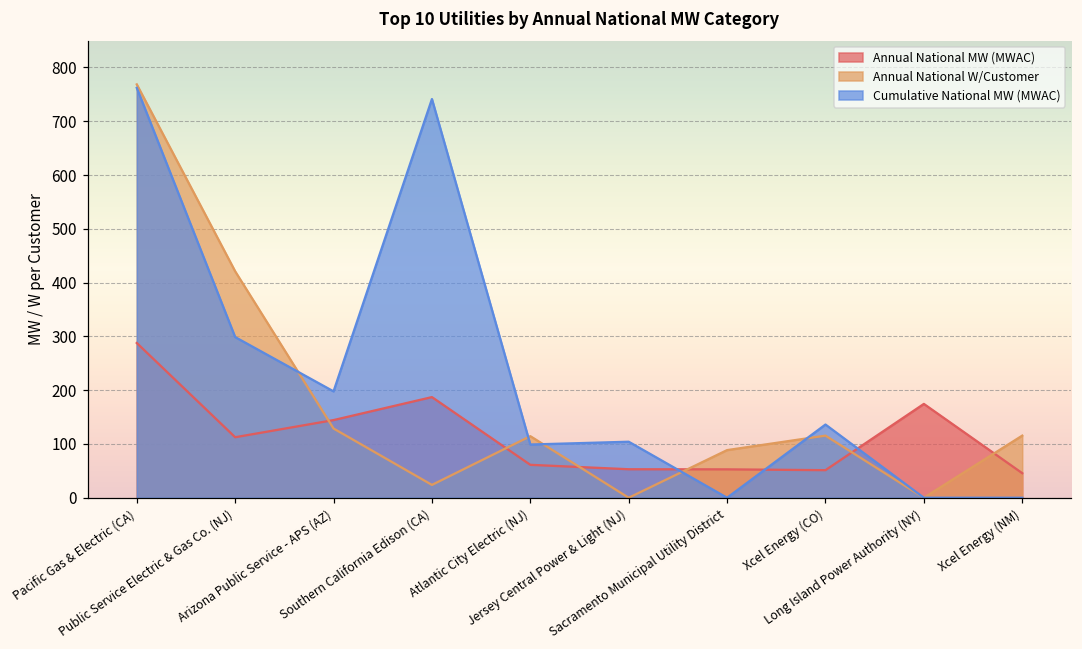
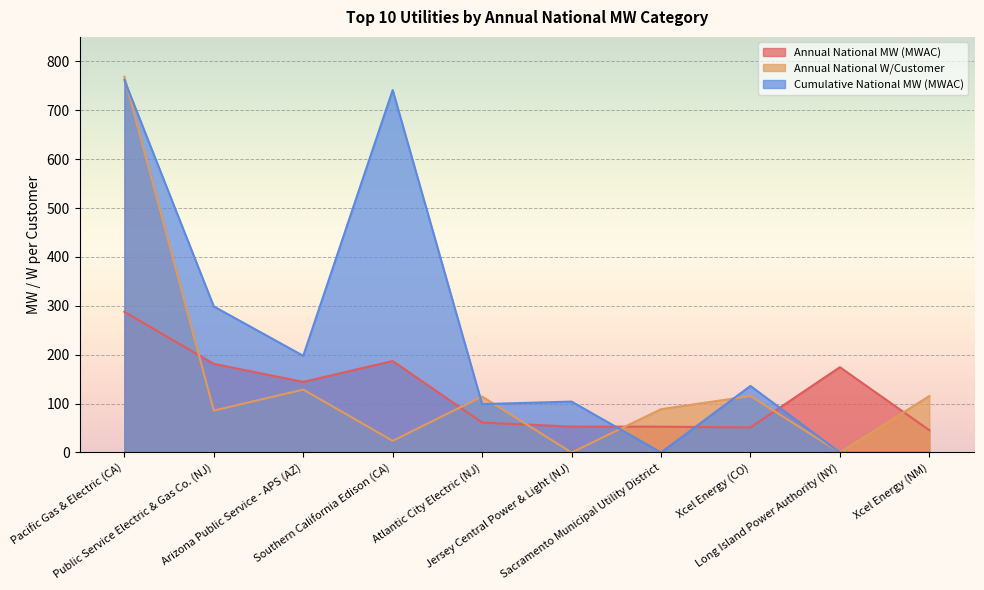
  {
    "Annual National MW (MWAC)": {
      "Pacific Gas & Electric (CA)": 290,
-     "Public Service Electric & Gas Co. (NJ)": 110,
+     "Public Service Electric & Gas Co. (NJ)": 180,
      "Arizona Public Service - APS (AZ)": 140,
      "Southern California Edison (CA)": 190,
      "Atlantic City Electric (NJ)": 60,
      "Jersey Central Power & Light (NJ)": 50,
      "Sacramento Municipal Utility District": 50,
      "Xcel Energy (CO)": 50,
      "Long Island Power Authority (NY)": 170,
      "Xcel Energy (NM)": 50
    },
    "Annual National W/Customer": {
      "Pacific Gas & Electric (CA)": 770,
-     "Public Service Electric & Gas Co. (NJ)": 420,
+     "Public Service Electric & Gas Co. (NJ)": 90,
      "Arizona Public Service - APS (AZ)": 130,
      "Southern California Edison (CA)": 20,
      "Atlantic City Electric (NJ)": 110,
      "Jersey Central Power & Light (NJ)": 0,
      "Sacramento Municipal Utility District": 90,
      "Xcel Energy (CO)": 120,
      "Xcel Energy (NM)": 120
    },
    "Cumulative National MW (MWAC)": {
      "Pacific Gas & Electric (CA)": 760,
      "Public Service Electric & Gas Co. (NJ)": 300,
      "Arizona Public Service - APS (AZ)": 200,
      "Southern California Edison (CA)": 740,
      "Atlantic City Electric (NJ)": 100,
      "Jersey Central Power & Light (NJ)": 100,
      "Sacramento Municipal Utility District": 0,
      "Xcel Energy (CO)": 140,
      "Xcel Energy (NM)": 0
    }
  }
